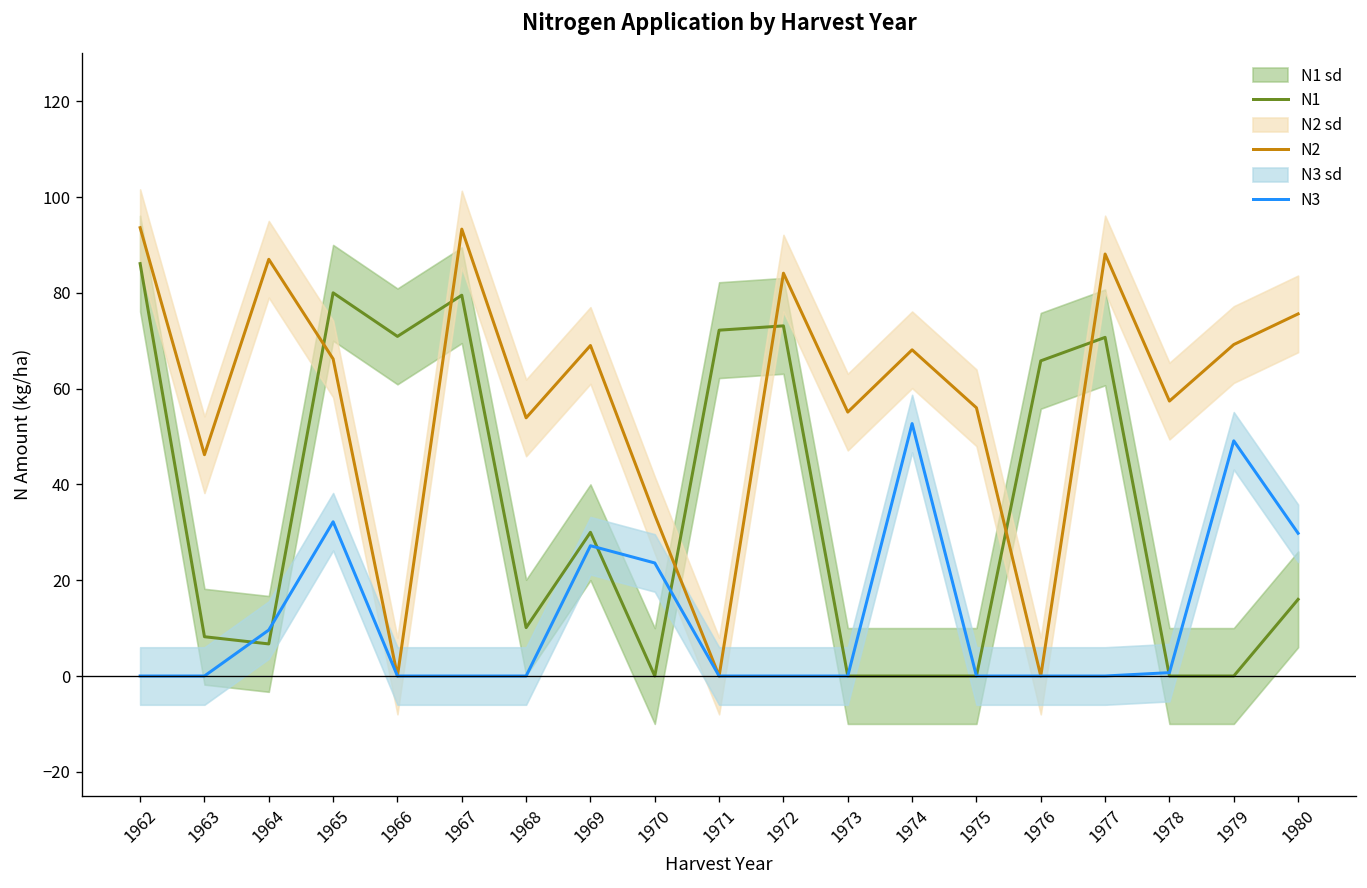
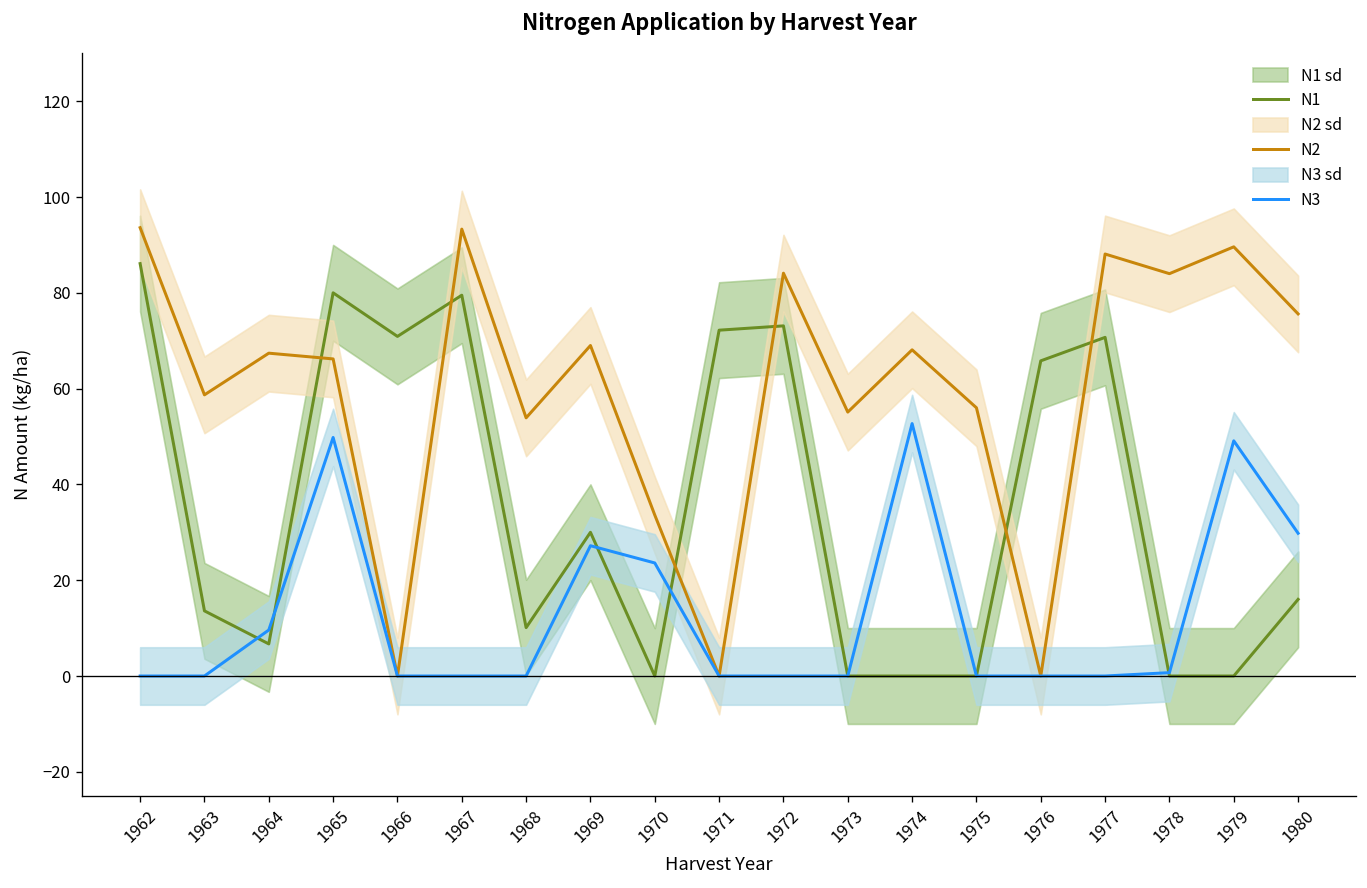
  {
    "N1": {
      "1962": 86,
-     "1963": 8,
+     "1963": 14,
      "1964": 7,
      "1965": 80,
      "1966": 71,
      "1967": 80,
      "1968": 10,
      "1969": 30,
      "1970": 0,
      "1971": 72,
      "1972": 73,
      "1974": 0,
      "1976": 66,
      "1977": 71,
      "1978": 0,
      "1979": 0,
      "1980": 16
    },
    "N2": {
      "1962": 94,
-     "1963": 46,
-     "1964": 87,
+     "1963": 59,
+     "1964": 67,
      "1965": 66,
      "1967": 93,
      "1968": 54,
      "1969": 69,
      "1970": 34,
      "1972": 84,
      "1973": 55,
      "1974": 68,
      "1975": 56,
      "1977": 88,
-     "1978": 57,
-     "1979": 69,
+     "1978": 84,
+     "1979": 90,
      "1980": 76
    },
    "N3": {
      "1962": 0,
      "1963": 0,
      "1964": 10,
-     "1965": 32,
+     "1965": 50,
      "1967": 0,
      "1968": 0,
      "1969": 27,
      "1970": 24,
      "1972": 0,
      "1974": 53,
      "1977": 0,
      "1978": 1,
      "1979": 49,
      "1980": 30
    }
  }
